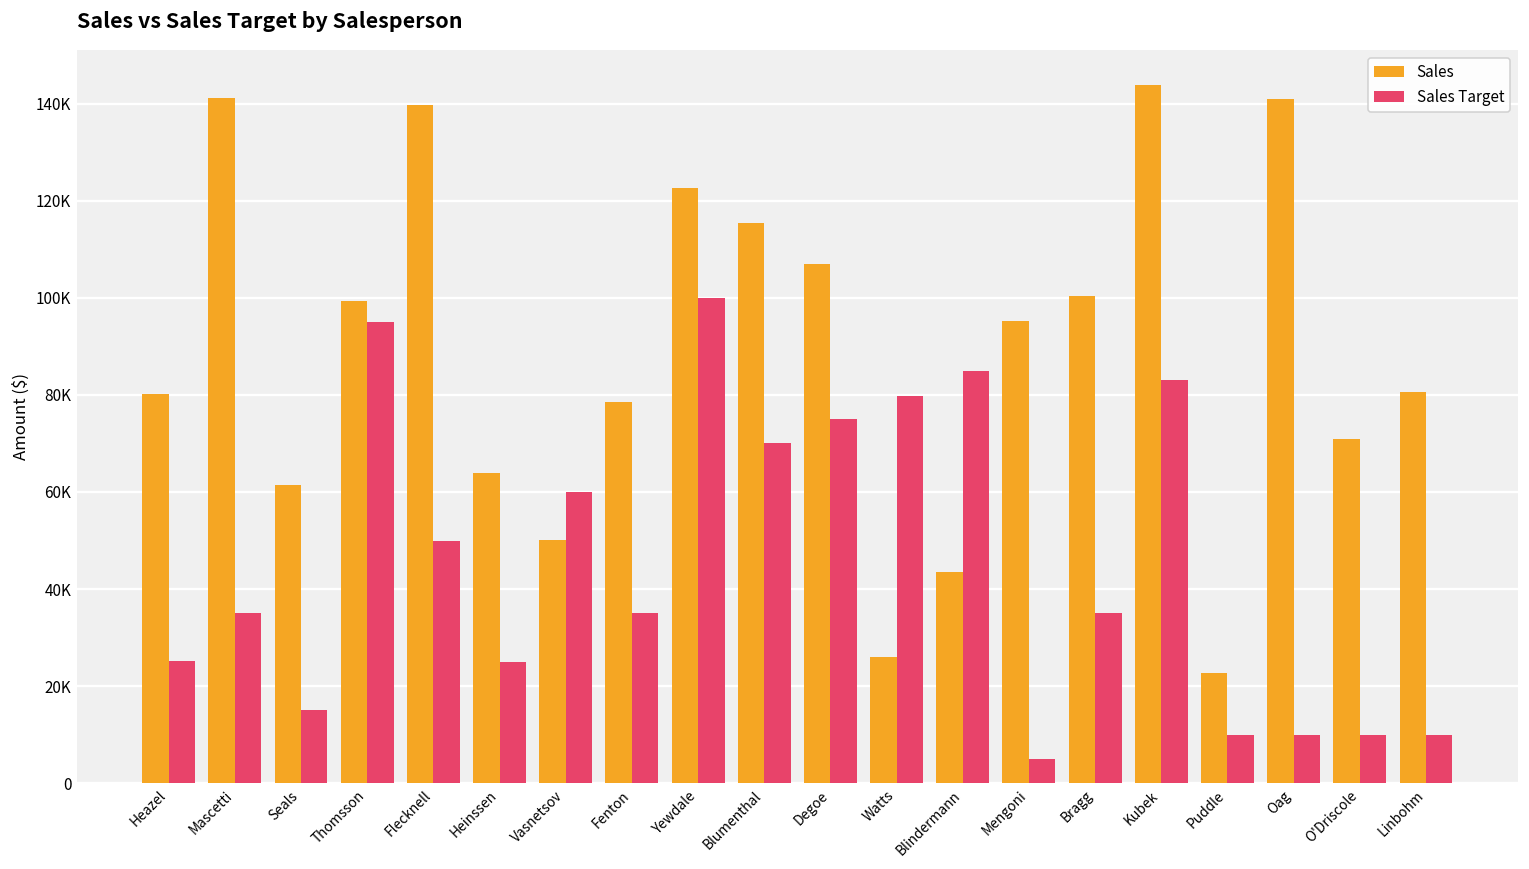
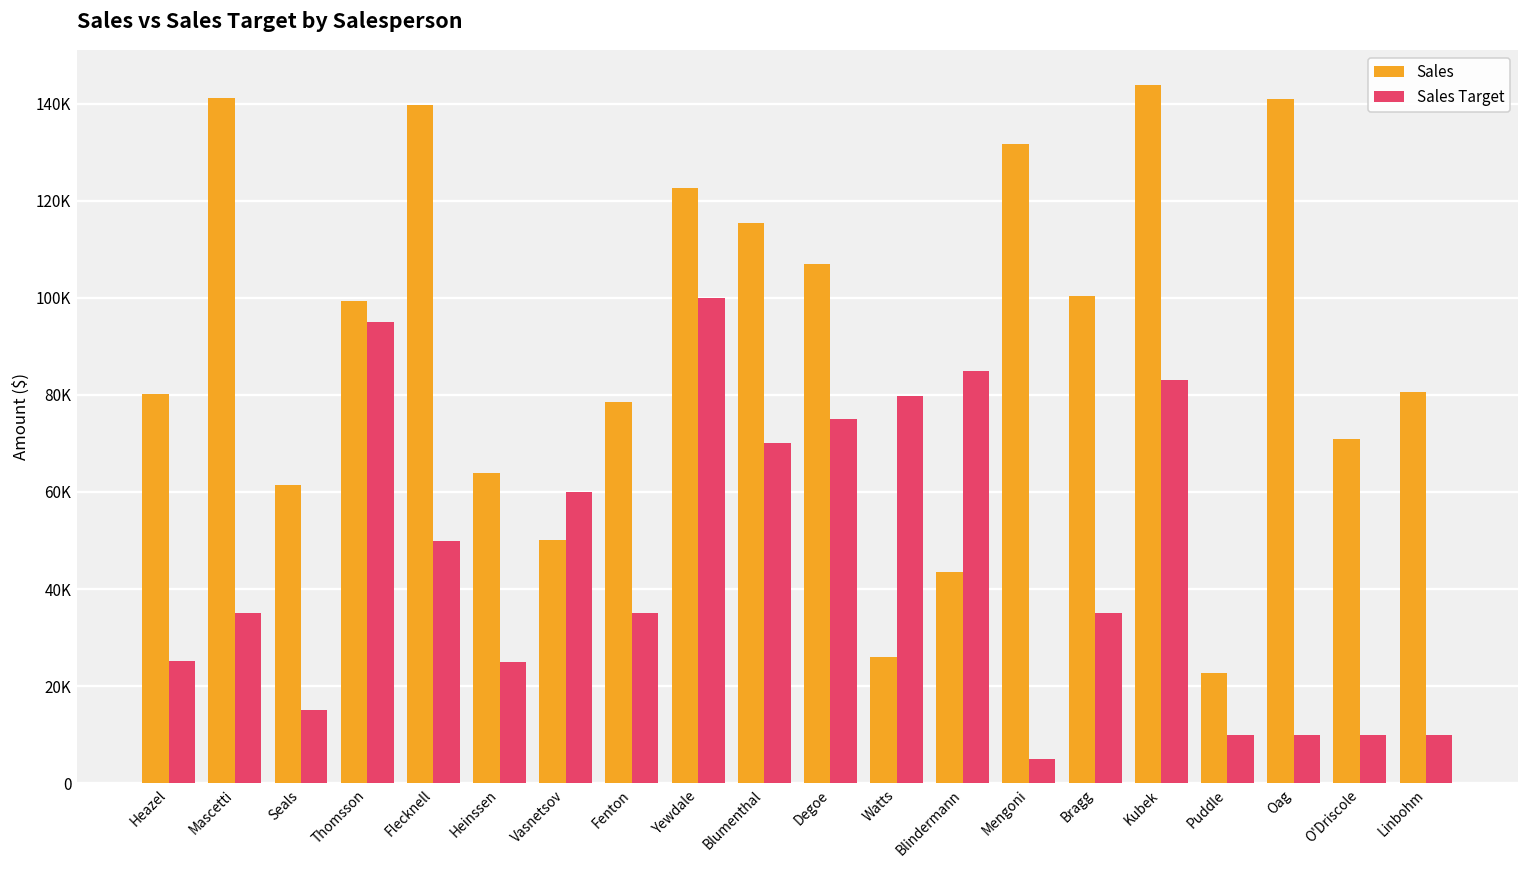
  {
    "Sales": {
      "Heazel": 80000,
      "Mascetti": 141000,
      "Seals": 61000,
      "Thomsson": 99000,
      "Flecknell": 140000,
      "Heinssen": 64000,
      "Vasnetsov": 50000,
      "Fenton": 79000,
      "Yewdale": 123000,
      "Blumenthal": 115000,
      "Degoe": 107000,
      "Watts": 26000,
      "Blindermann": 44000,
-     "Mengoni": 95000,
+     "Mengoni": 132000,
      "Bragg": 100000,
      "Kubek": 144000,
      "Puddle": 23000,
      "Oag": 141000,
      "O'Driscole": 71000,
      "Linbohm": 81000
    },
    "Sales Target": {
      "Heazel": 25000,
      "Mascetti": 35000,
      "Seals": 15000,
      "Thomsson": 95000,
      "Flecknell": 50000,
      "Heinssen": 25000,
      "Vasnetsov": 60000,
      "Fenton": 35000,
      "Yewdale": 100000,
      "Blumenthal": 70000,
      "Degoe": 75000,
      "Watts": 80000,
      "Blindermann": 85000,
      "Mengoni": 5000,
      "Bragg": 35000,
      "Kubek": 83000,
      "Puddle": 10000,
      "Oag": 10000,
      "O'Driscole": 10000,
      "Linbohm": 10000
    }
  }
